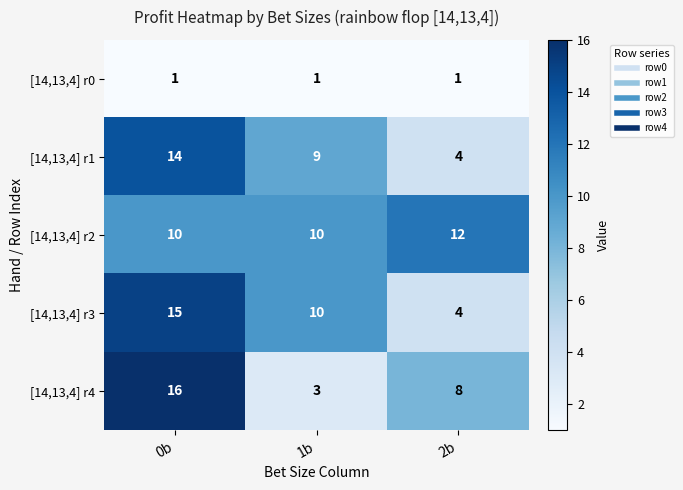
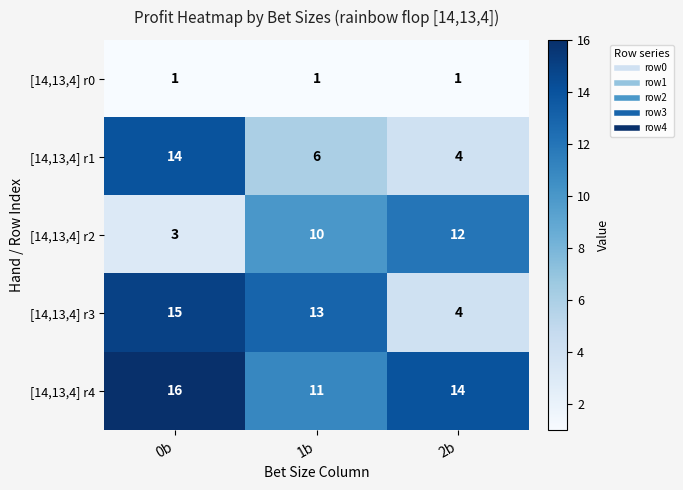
  {
    "[14,13,4] r0": {
      "0b": 1,
      "1b": 1,
      "2b": 1
    },
    "[14,13,4] r1": {
      "0b": 14,
-     "1b": 9,
+     "1b": 6,
      "2b": 4
    },
    "[14,13,4] r2": {
-     "0b": 10,
+     "0b": 3,
      "1b": 10,
      "2b": 12
    },
    "[14,13,4] r3": {
      "0b": 15,
-     "1b": 10,
+     "1b": 13,
      "2b": 4
    },
    "[14,13,4] r4": {
      "0b": 16,
-     "1b": 3,
-     "2b": 8
+     "1b": 11,
+     "2b": 14
    }
  }
